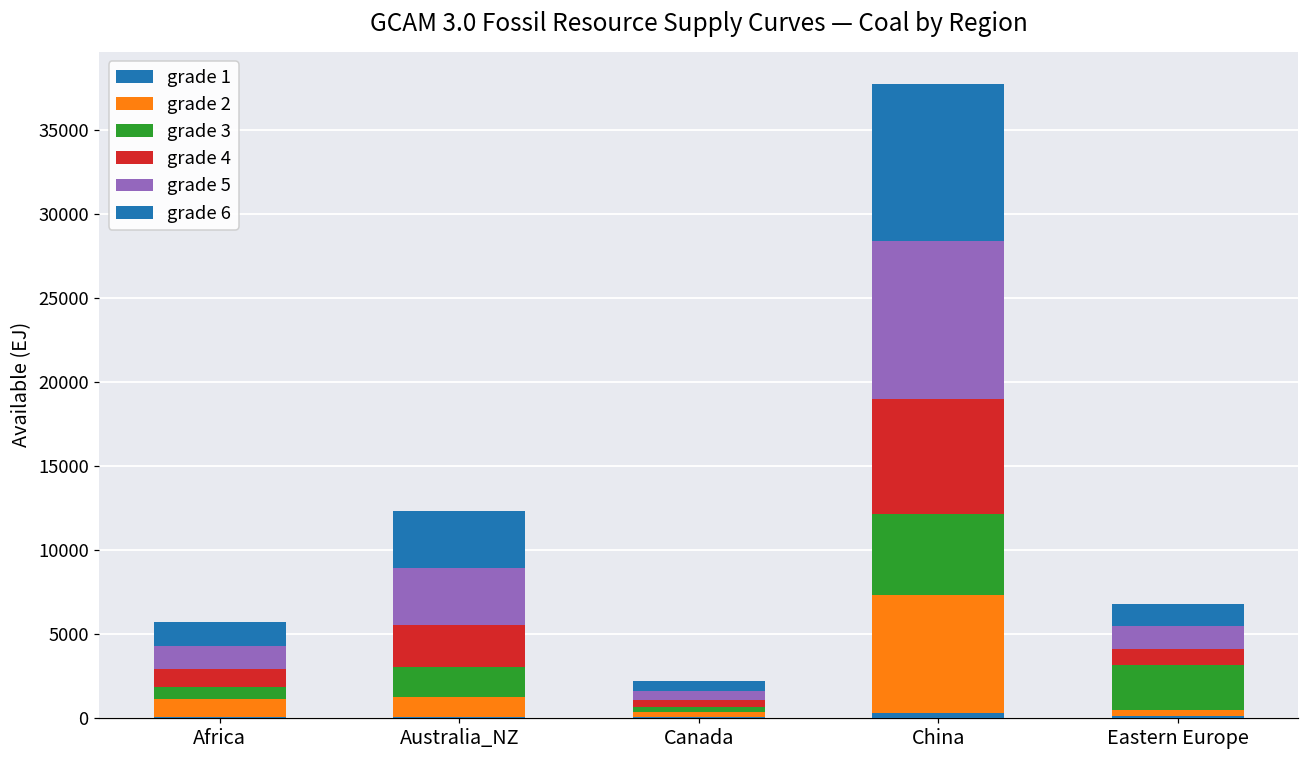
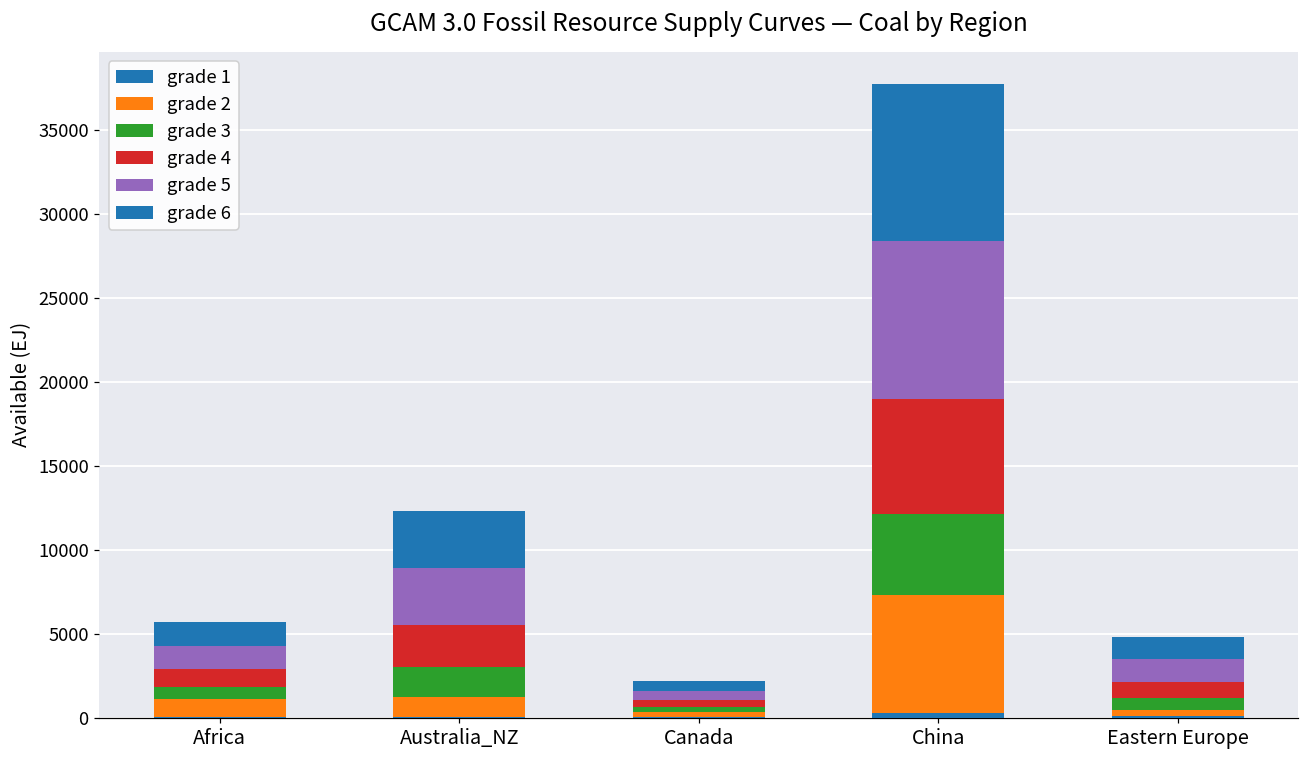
  {
    "grade 2": {
      "Africa": 1100,
      "Australia_NZ": 1200,
      "Canada": 300,
      "China": 7000,
      "Eastern Europe": 400
    },
    "grade 3": {
      "Africa": 700,
      "Australia_NZ": 1800,
      "Canada": 300,
      "China": 4800,
-     "Eastern Europe": 2700
+     "Eastern Europe": 700
    },
    "grade 4": {
      "Africa": 1000,
      "Australia_NZ": 2500,
      "Canada": 400,
      "China": 6800,
      "Eastern Europe": 1000
    },
    "grade 5": {
      "Africa": 1400,
      "Australia_NZ": 3400,
      "Canada": 600,
      "China": 9400,
      "Eastern Europe": 1300
    }
  }
